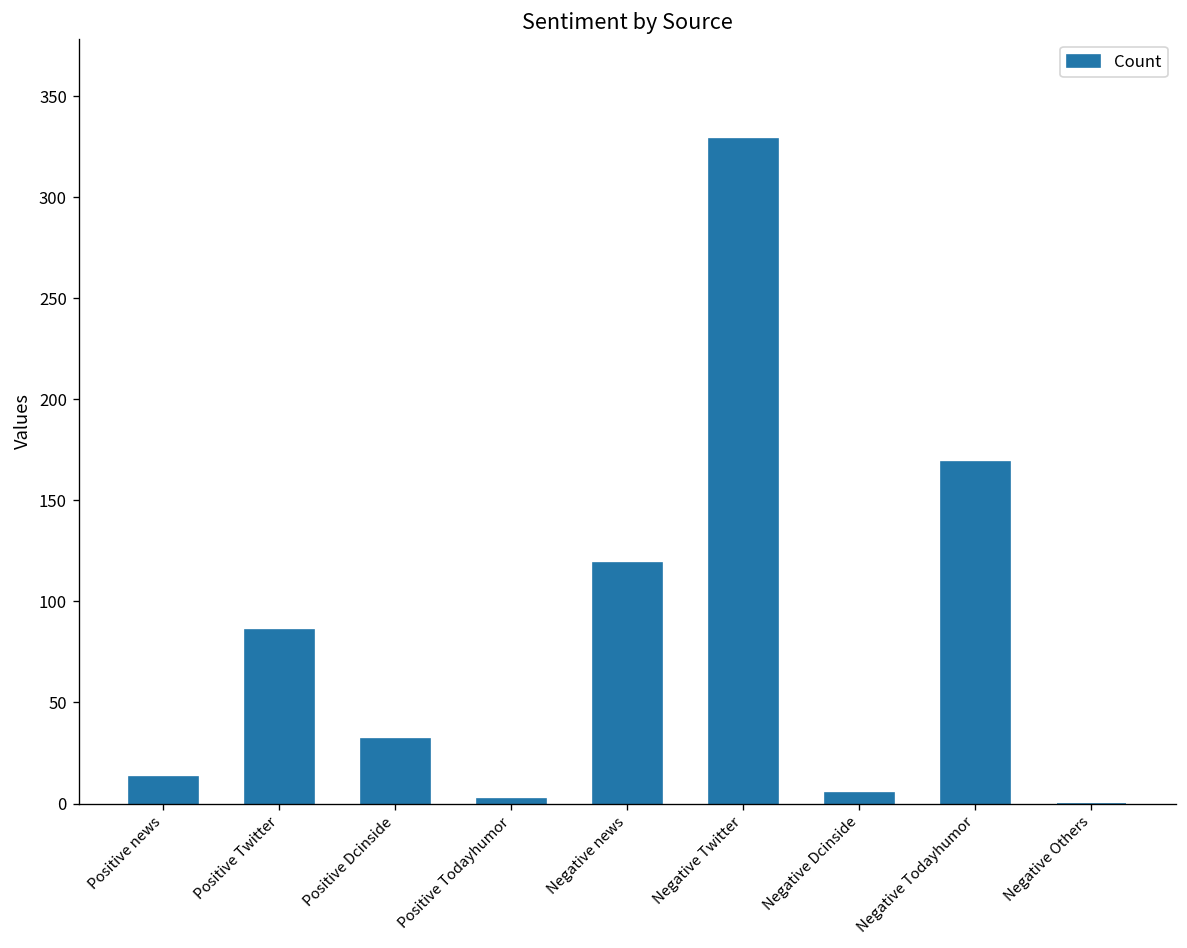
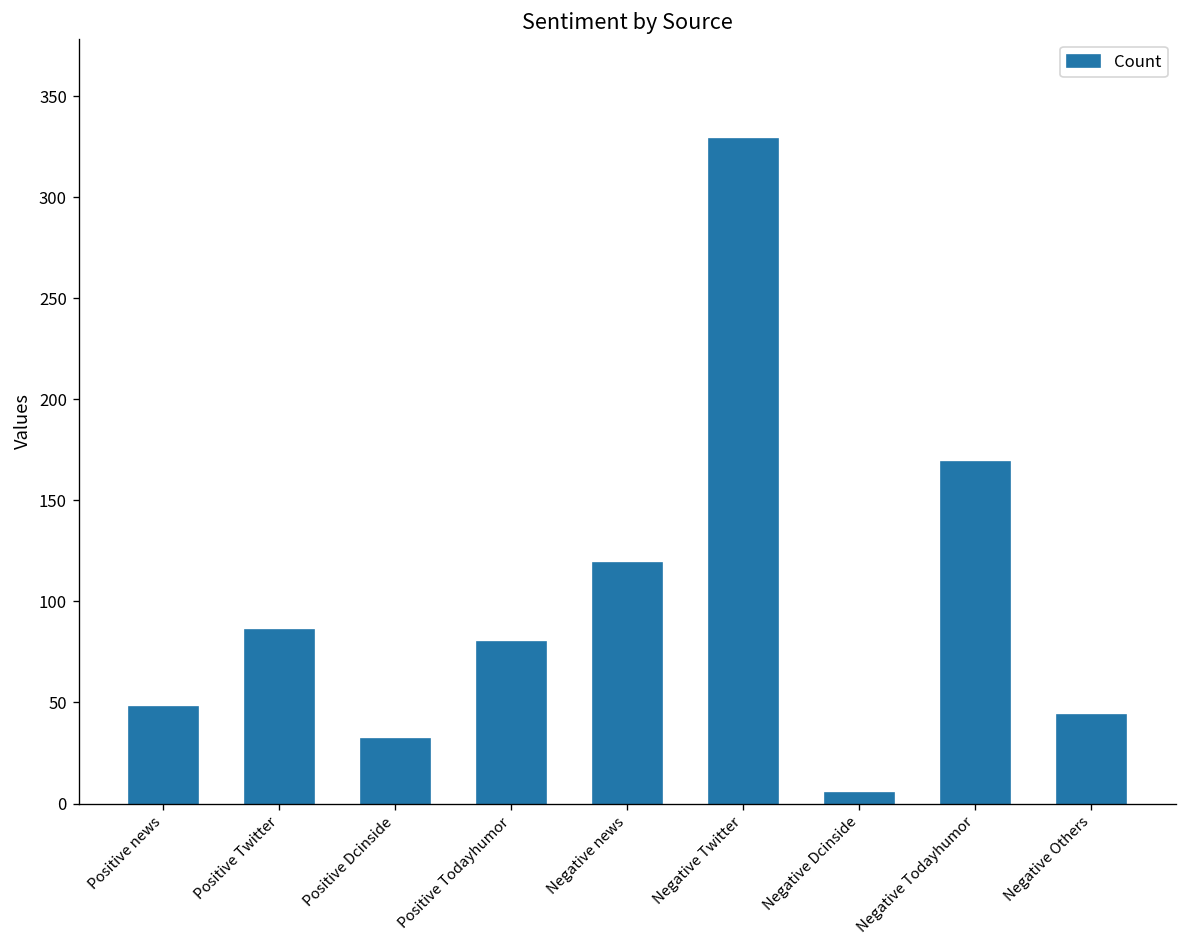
  {
-   "Positive news": 13,
+   "Positive news": 48,
    "Positive Twitter": 86,
    "Positive Dcinside": 32,
-   "Positive Todayhumor": 2,
+   "Positive Todayhumor": 80,
    "Negative news": 119,
    "Negative Twitter": 329,
    "Negative Dcinside": 5,
    "Negative Todayhumor": 169,
-   "Negative Others": 0
+   "Negative Others": 44
  }
